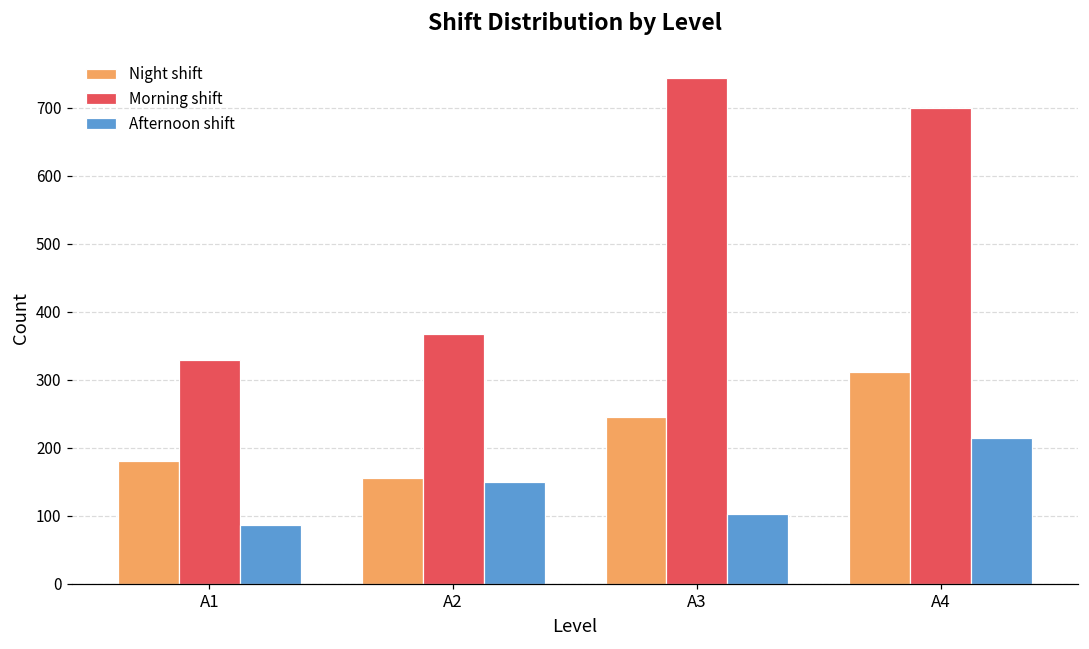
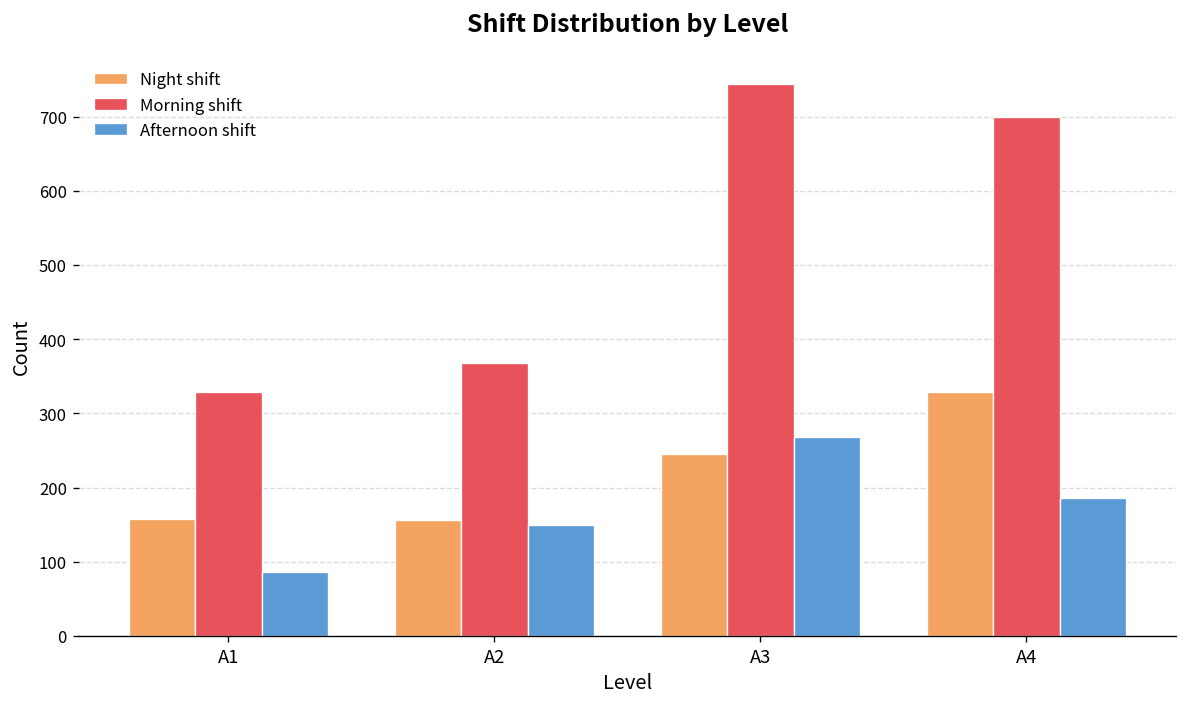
  {
    "Night shift": {
-     "A1": 180,
+     "A1": 160,
      "A2": 160,
      "A3": 250,
-     "A4": 310
+     "A4": 330
    },
    "Morning shift": {
      "A1": 330,
      "A2": 370,
      "A3": 740,
      "A4": 700
    },
    "Afternoon shift": {
      "A1": 90,
      "A2": 150,
-     "A3": 100,
-     "A4": 210
+     "A3": 270,
+     "A4": 190
    }
  }
